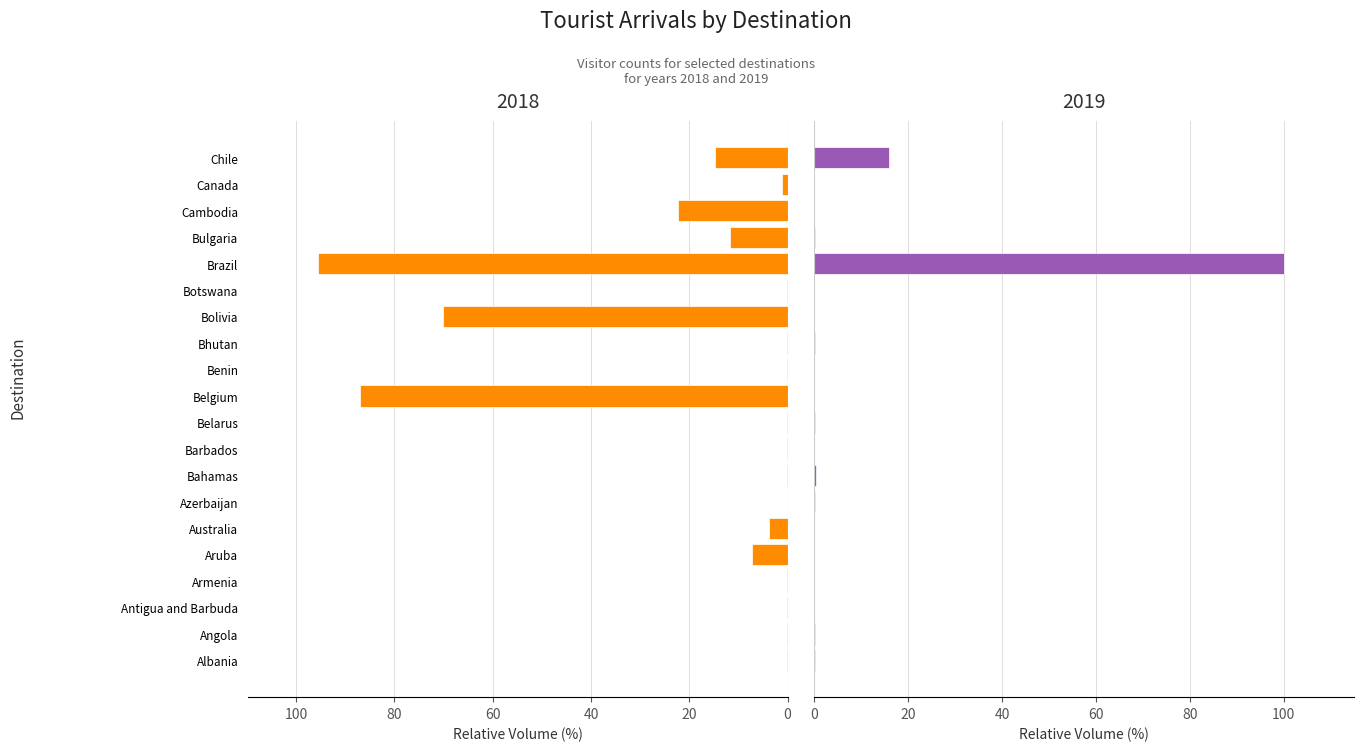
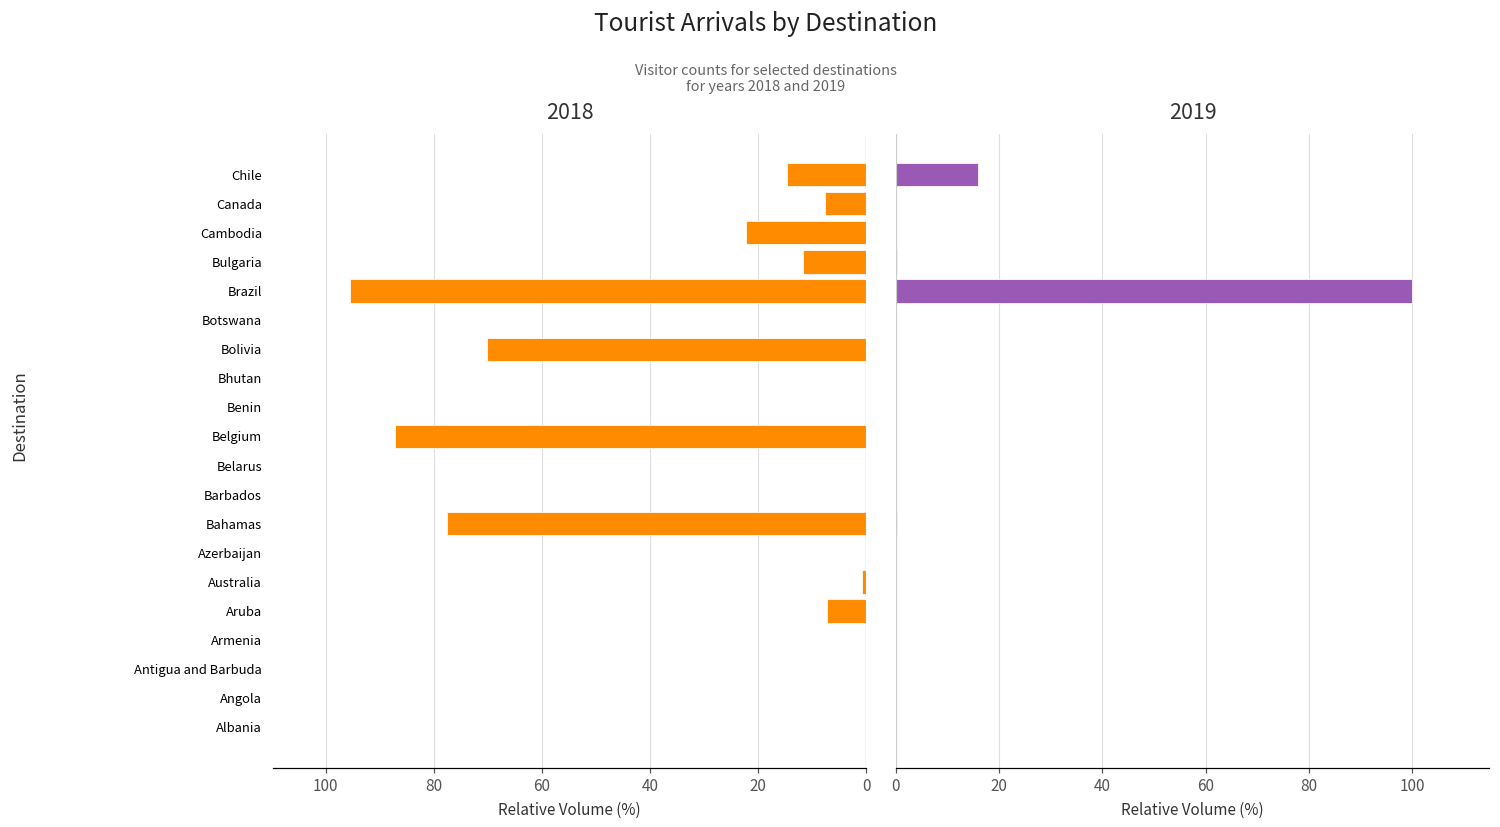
  {
    "2018": {
      "Chile": 15,
-     "Canada": 1,
+     "Canada": 8,
      "Cambodia": 22,
      "Bulgaria": 12,
      "Brazil": 95,
      "Bolivia": 70,
      "Belgium": 87,
-     "Bahamas": 0,
-     "Australia": 4,
+     "Bahamas": 78,
+     "Australia": 1,
      "Aruba": 7
    }
  }
